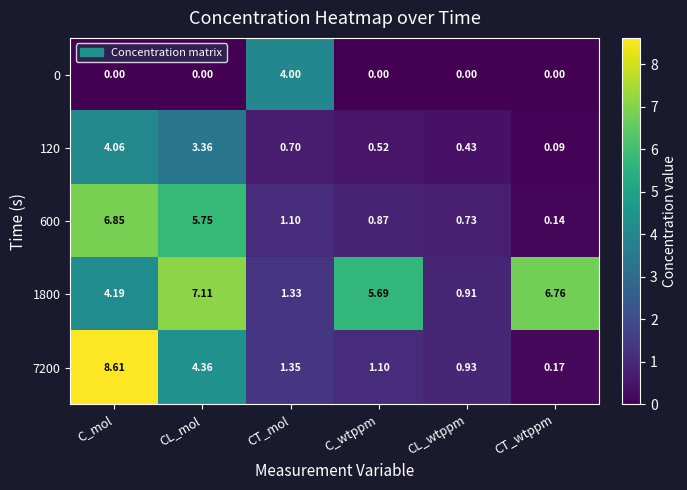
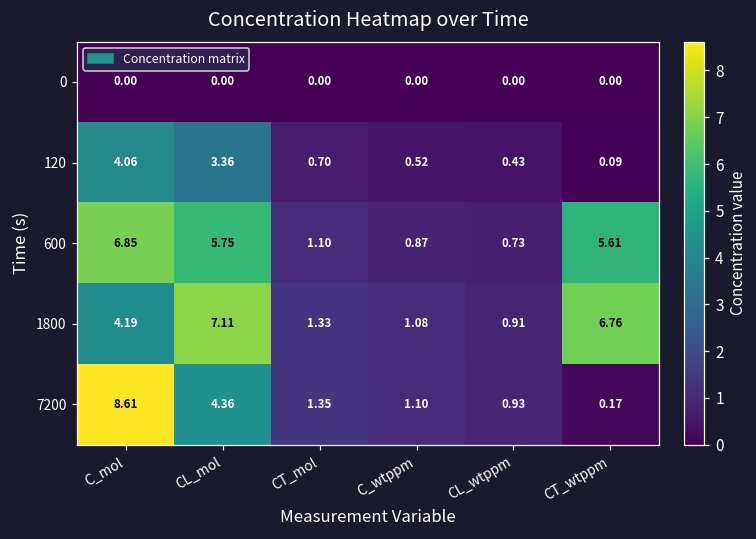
  {
    "0": {
      "C_mol": 0.00,
      "CL_mol": 0.00,
-     "CT_mol": 4.00,
+     "CT_mol": 0.00,
      "C_wtppm": 0.00,
      "CL_wtppm": 0.00,
      "CT_wtppm": 0.00
    },
    "120": {
      "C_mol": 4.06,
      "CL_mol": 3.36,
      "CT_mol": 0.70,
      "C_wtppm": 0.52,
      "CL_wtppm": 0.43,
      "CT_wtppm": 0.09
    },
    "600": {
      "C_mol": 6.85,
      "CL_mol": 5.75,
      "CT_mol": 1.10,
      "C_wtppm": 0.87,
      "CL_wtppm": 0.73,
-     "CT_wtppm": 0.14
+     "CT_wtppm": 5.61
    },
    "1800": {
      "C_mol": 4.19,
      "CL_mol": 7.11,
      "CT_mol": 1.33,
-     "C_wtppm": 5.69,
+     "C_wtppm": 1.08,
      "CL_wtppm": 0.91,
      "CT_wtppm": 6.76
    },
    "7200": {
      "C_mol": 8.61,
      "CL_mol": 4.36,
      "CT_mol": 1.35,
      "C_wtppm": 1.10,
      "CL_wtppm": 0.93,
      "CT_wtppm": 0.17
    }
  }
